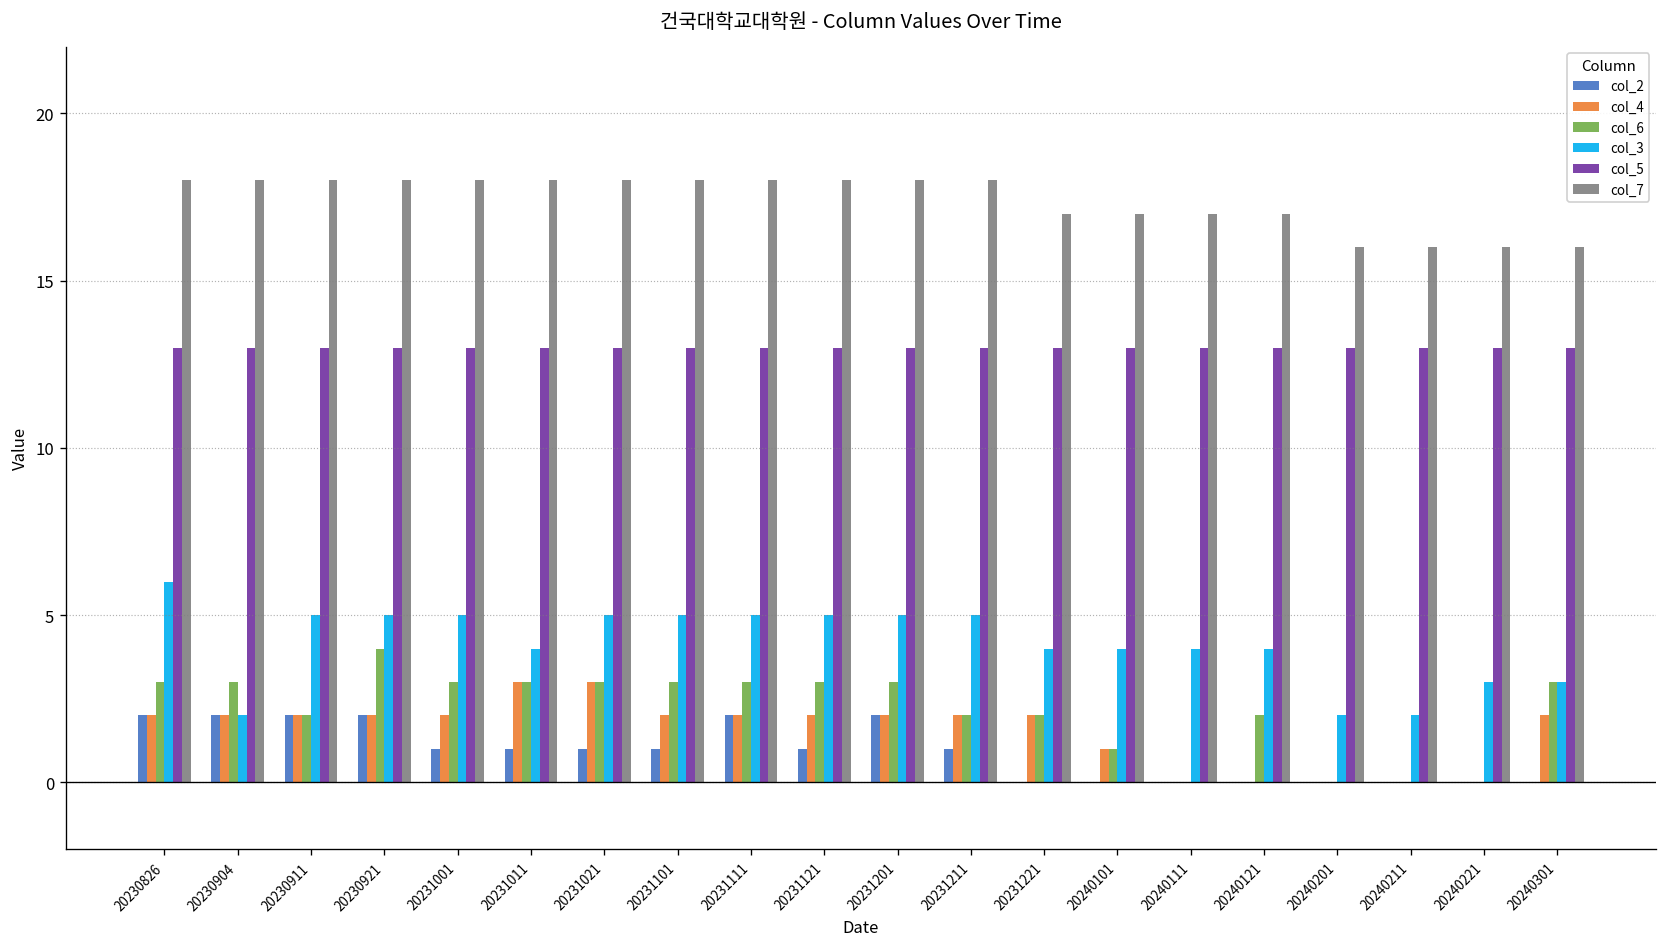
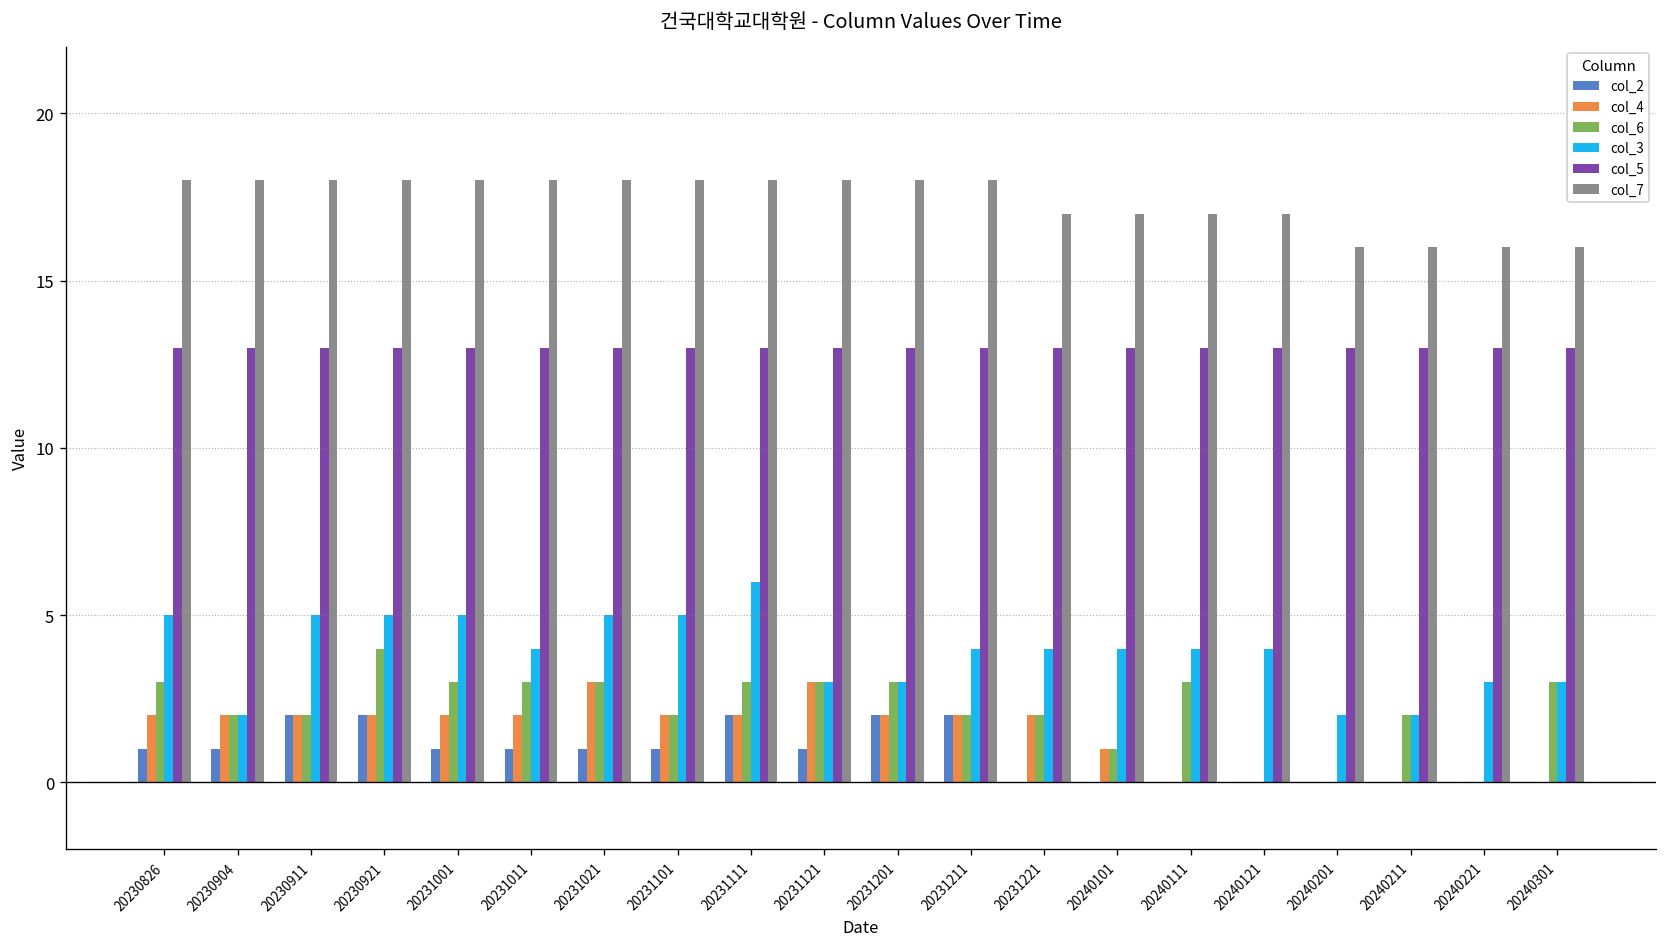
  {
    "col_2": {
-     "20230826": 2,
-     "20230904": 2,
+     "20230826": 1,
+     "20230904": 1,
      "20230911": 2,
      "20230921": 2,
      "20231001": 1,
      "20231011": 1,
      "20231021": 1,
      "20231101": 1,
      "20231111": 2,
      "20231121": 1,
      "20231201": 2,
-     "20231211": 1,
+     "20231211": 2,
      "20231221": 0,
      "20240101": 0,
      "20240111": 0,
      "20240121": 0,
      "20240201": 0,
      "20240211": 0,
      "20240221": 0,
      "20240301": 0
    },
    "col_4": {
      "20230826": 2,
      "20230904": 2,
      "20230911": 2,
      "20230921": 2,
      "20231001": 2,
-     "20231011": 3,
+     "20231011": 2,
      "20231021": 3,
      "20231101": 2,
      "20231111": 2,
-     "20231121": 2,
+     "20231121": 3,
      "20231201": 2,
      "20231211": 2,
      "20231221": 2,
      "20240101": 1,
      "20240111": 0,
      "20240121": 0,
      "20240201": 0,
      "20240211": 0,
      "20240221": 0,
-     "20240301": 2
+     "20240301": 0
    },
    "col_6": {
      "20230826": 3,
-     "20230904": 3,
+     "20230904": 2,
      "20230911": 2,
      "20230921": 4,
      "20231001": 3,
      "20231011": 3,
      "20231021": 3,
-     "20231101": 3,
+     "20231101": 2,
      "20231111": 3,
      "20231121": 3,
      "20231201": 3,
      "20231211": 2,
      "20231221": 2,
      "20240101": 1,
-     "20240111": 0,
-     "20240121": 2,
+     "20240111": 3,
+     "20240121": 0,
      "20240201": 0,
-     "20240211": 0,
+     "20240211": 2,
      "20240221": 0,
      "20240301": 3
    },
    "col_3": {
-     "20230826": 6,
+     "20230826": 5,
      "20230904": 2,
      "20230911": 5,
      "20230921": 5,
      "20231001": 5,
      "20231011": 4,
      "20231021": 5,
      "20231101": 5,
-     "20231111": 5,
-     "20231121": 5,
-     "20231201": 5,
-     "20231211": 5,
+     "20231111": 6,
+     "20231121": 3,
+     "20231201": 3,
+     "20231211": 4,
      "20231221": 4,
      "20240101": 4,
      "20240111": 4,
      "20240121": 4,
      "20240201": 2,
      "20240211": 2,
      "20240221": 3,
      "20240301": 3
    },
    "col_5": {
      "20230826": 13,
      "20230904": 13,
      "20230911": 13,
      "20230921": 13,
      "20231001": 13,
      "20231011": 13,
      "20231021": 13,
      "20231101": 13,
      "20231111": 13,
      "20231121": 13,
      "20231201": 13,
      "20231211": 13,
      "20231221": 13,
      "20240101": 13,
      "20240111": 13,
      "20240121": 13,
      "20240201": 13,
      "20240211": 13,
      "20240221": 13,
      "20240301": 13
    },
    "col_7": {
      "20230826": 18,
      "20230904": 18,
      "20230911": 18,
      "20230921": 18,
      "20231001": 18,
      "20231011": 18,
      "20231021": 18,
      "20231101": 18,
      "20231111": 18,
      "20231121": 18,
      "20231201": 18,
      "20231211": 18,
      "20231221": 17,
      "20240101": 17,
      "20240111": 17,
      "20240121": 17,
      "20240201": 16,
      "20240211": 16,
      "20240221": 16,
      "20240301": 16
    }
  }
